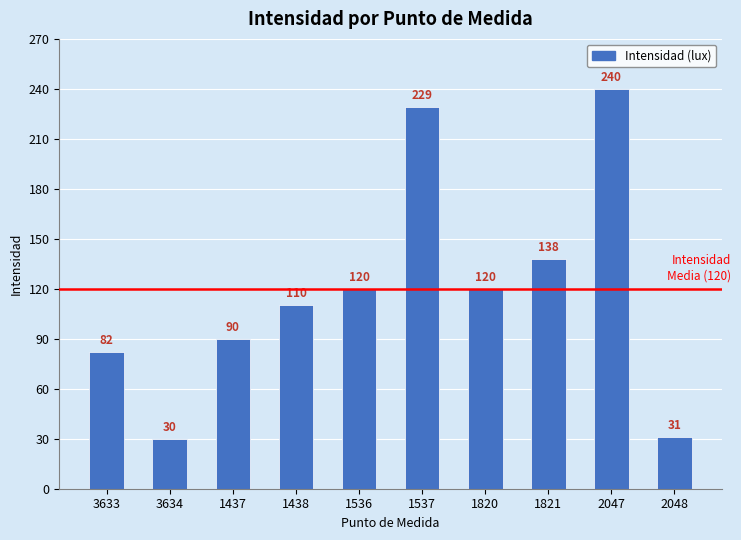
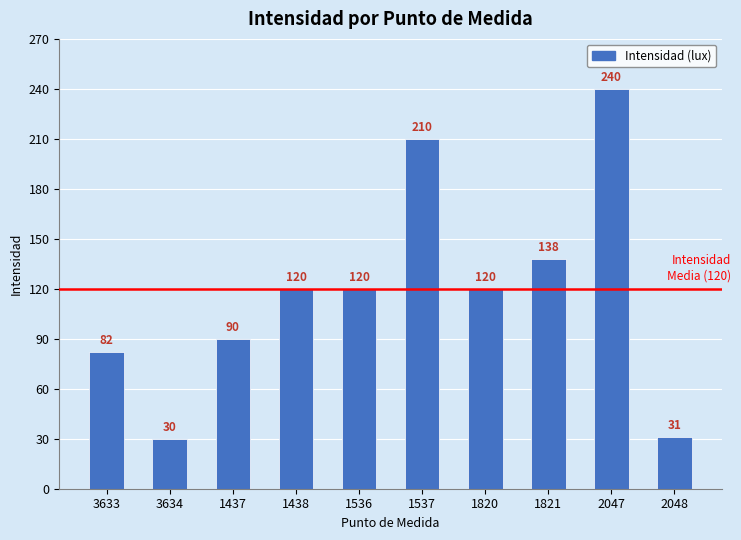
  {
    "3633": 82,
    "3634": 30,
    "1437": 90,
-   "1438": 110,
+   "1438": 120,
    "1536": 120,
-   "1537": 229,
+   "1537": 210,
    "1820": 120,
    "1821": 138,
    "2047": 240,
    "2048": 31
  }
